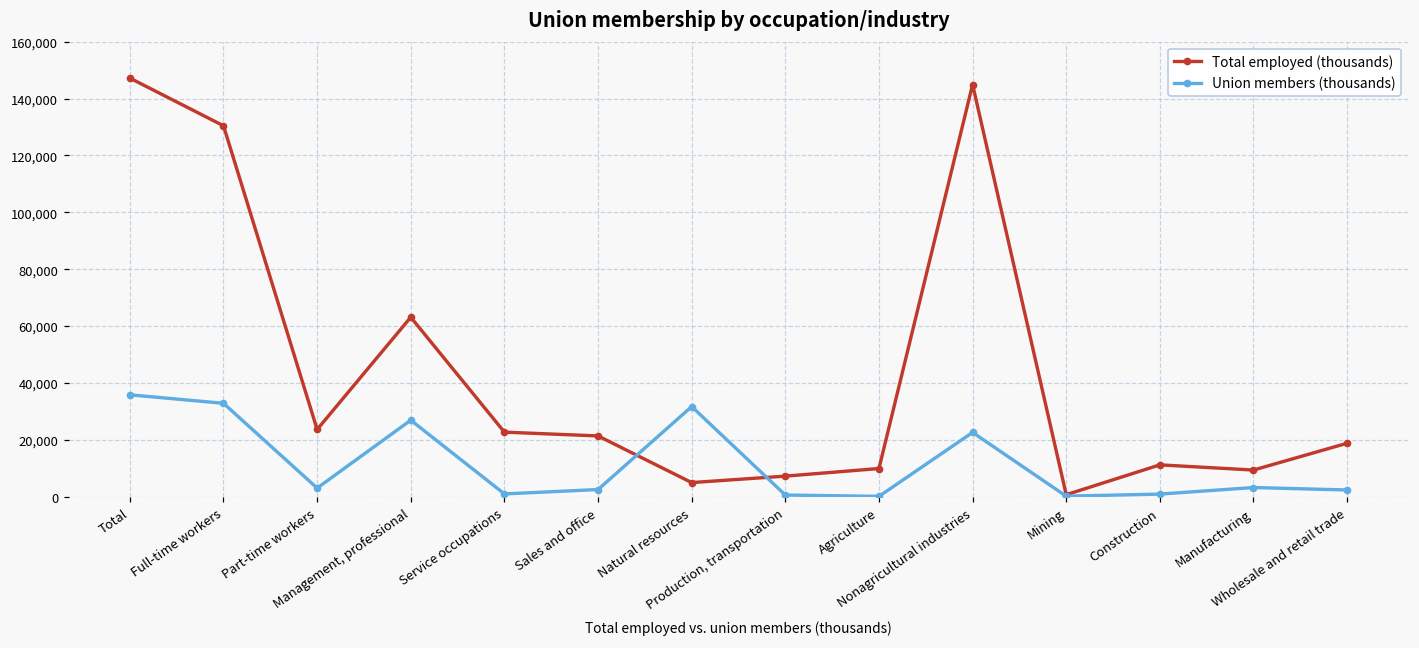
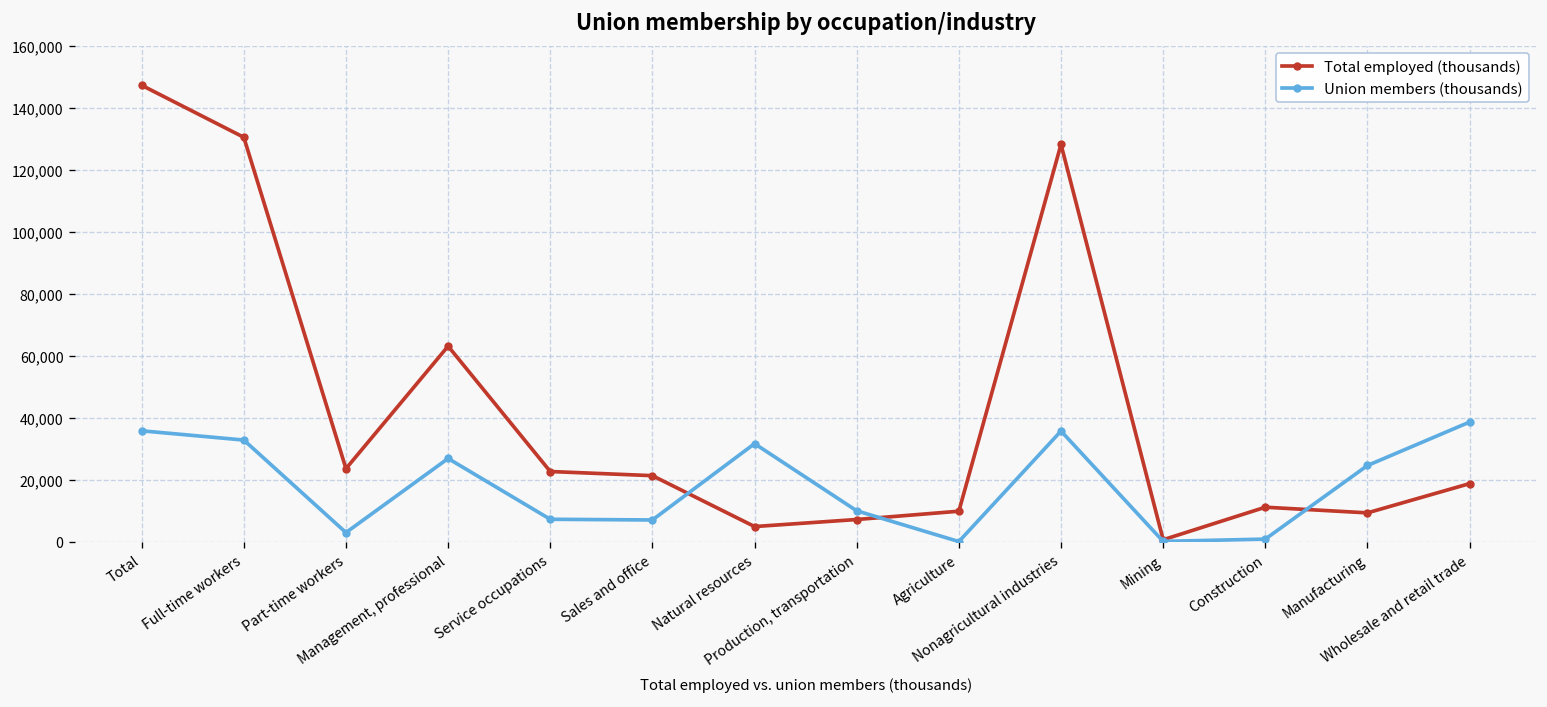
  {
    "Total employed (thousands)": {
      "Total": "147,000",
      "Full-time workers": "130,000",
      "Part-time workers": "24,000",
      "Management, professional": "63,000",
      "Service occupations": "23,000",
      "Sales and office": "21,000",
      "Natural resources": "5,000",
      "Production, transportation": "7,000",
      "Agriculture": "10,000",
-     "Nonagricultural industries": "145,000",
+     "Nonagricultural industries": "128,000",
      "Construction": "11,000",
      "Manufacturing": "9,000",
      "Wholesale and retail trade": "19,000"
    },
    "Union members (thousands)": {
      "Total": "36,000",
      "Full-time workers": "33,000",
      "Part-time workers": "3,000",
      "Management, professional": "27,000",
-     "Service occupations": "1,000",
-     "Sales and office": "2,000",
+     "Service occupations": "7,000",
+     "Sales and office": "7,000",
      "Natural resources": "32,000",
-     "Production, transportation": "1,000",
+     "Production, transportation": "10,000",
      "Agriculture": "0",
-     "Nonagricultural industries": "23,000",
+     "Nonagricultural industries": "36,000",
      "Construction": "1,000",
-     "Manufacturing": "3,000",
-     "Wholesale and retail trade": "2,000"
+     "Manufacturing": "25,000",
+     "Wholesale and retail trade": "39,000"
    }
  }
